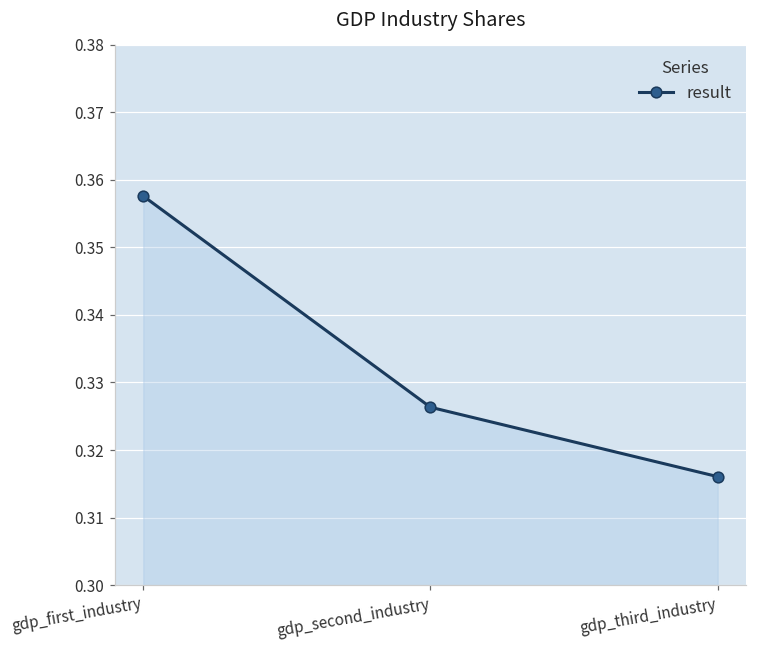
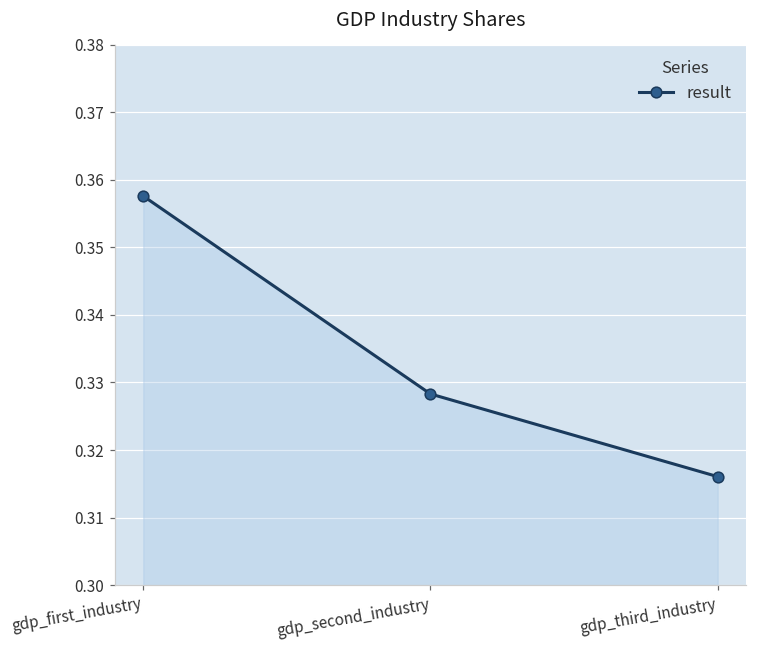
  {
    "gdp_first_industry": 0.358,
-   "gdp_second_industry": 0.326,
+   "gdp_second_industry": 0.328,
    "gdp_third_industry": 0.316
  }
